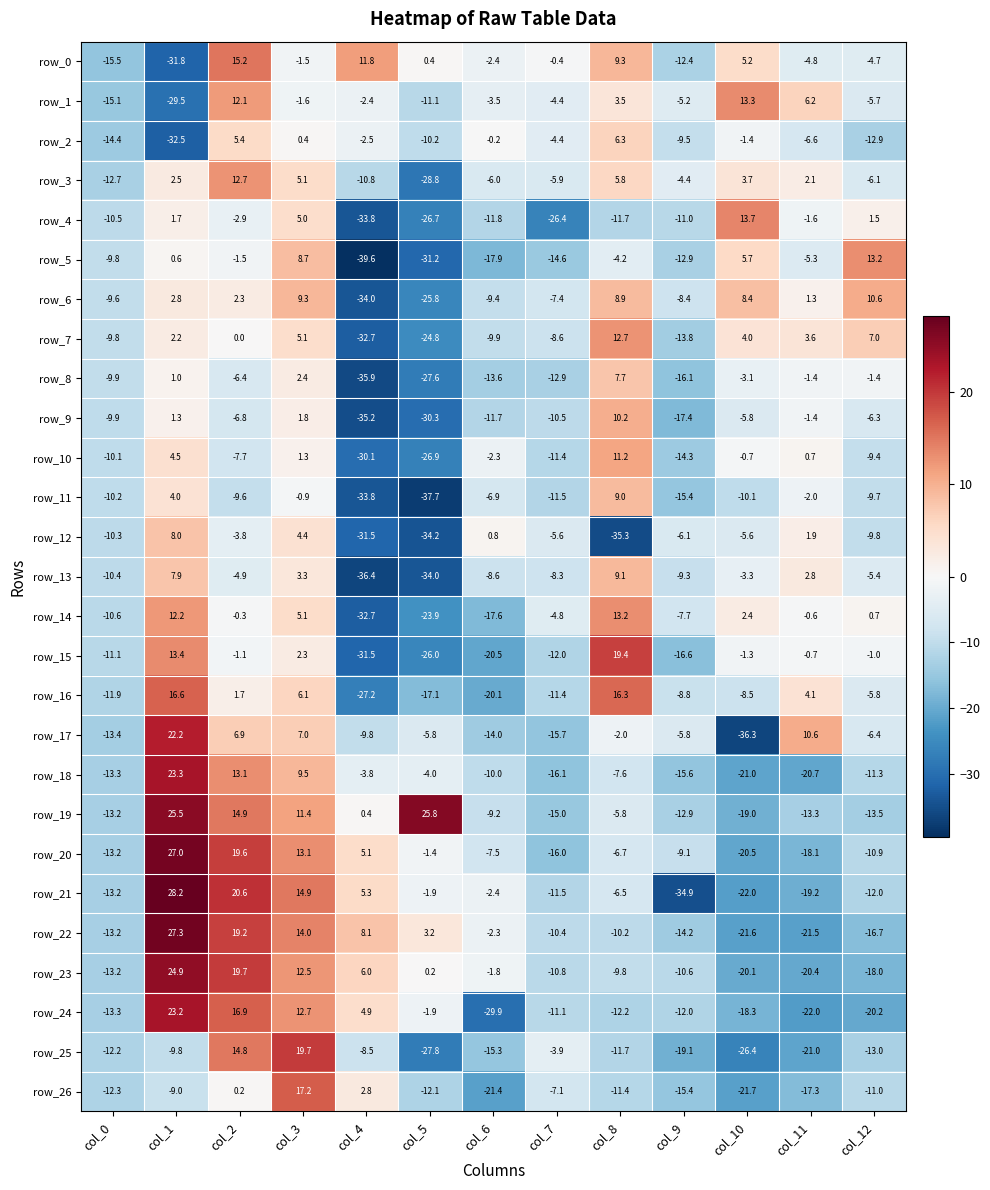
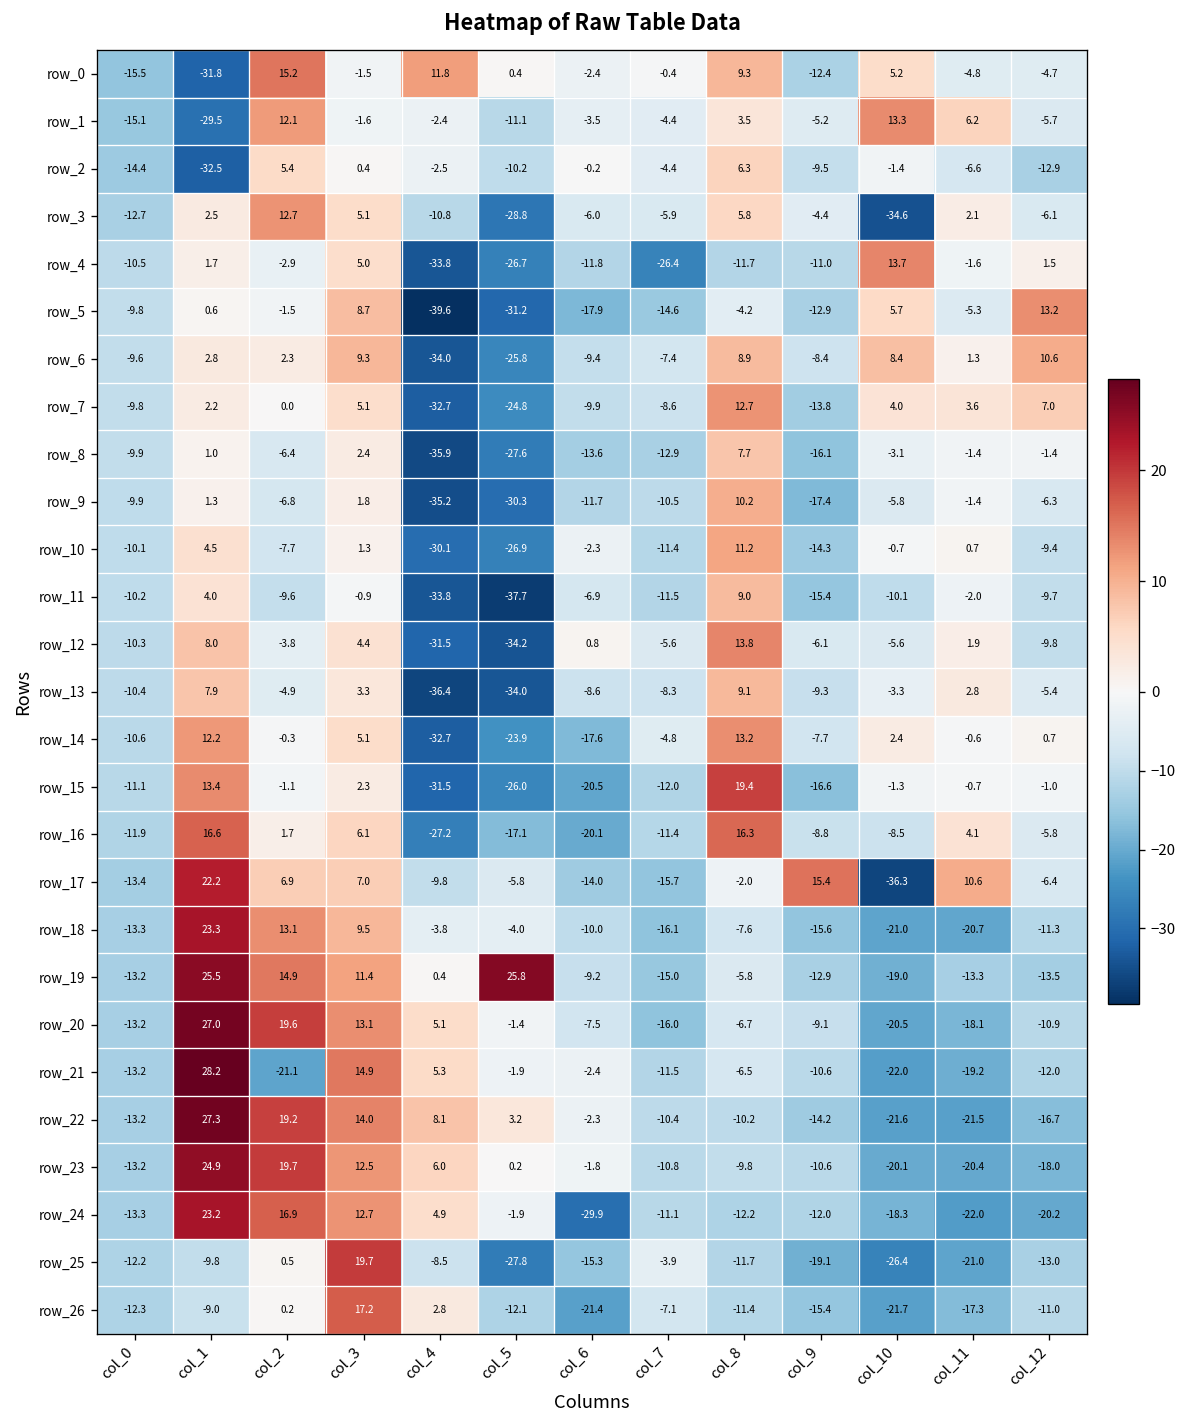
  {
    "row_3": {
      "col_0": -12.7,
      "col_1": 2.5,
      "col_2": 12.7,
      "col_3": 5.1,
      "col_4": -10.8,
      "col_5": -28.8,
      "col_6": -6.0,
      "col_7": -5.9,
      "col_8": 5.8,
      "col_9": -4.4,
-     "col_10": 3.7,
+     "col_10": -34.6,
      "col_11": 2.1,
      "col_12": -6.1
    },
    "row_12": {
      "col_0": -10.3,
      "col_1": 8.0,
      "col_2": -3.8,
      "col_3": 4.4,
      "col_4": -31.5,
      "col_5": -34.2,
      "col_6": 0.8,
      "col_7": -5.6,
-     "col_8": -35.3,
+     "col_8": 13.8,
      "col_9": -6.1,
      "col_10": -5.6,
      "col_11": 1.9,
      "col_12": -9.8
    },
    "row_17": {
      "col_0": -13.4,
      "col_1": 22.2,
      "col_2": 6.9,
      "col_3": 7.0,
      "col_4": -9.8,
      "col_5": -5.8,
      "col_6": -14.0,
      "col_7": -15.7,
      "col_8": -2.0,
-     "col_9": -5.8,
+     "col_9": 15.4,
      "col_10": -36.3,
      "col_11": 10.6,
      "col_12": -6.4
    },
    "row_21": {
      "col_0": -13.2,
      "col_1": 28.2,
-     "col_2": 20.6,
+     "col_2": -21.1,
      "col_3": 14.9,
      "col_4": 5.3,
      "col_5": -1.9,
      "col_6": -2.4,
      "col_7": -11.5,
      "col_8": -6.5,
-     "col_9": -34.9,
+     "col_9": -10.6,
      "col_10": -22.0,
      "col_11": -19.2,
      "col_12": -12.0
    },
    "row_25": {
      "col_0": -12.2,
      "col_1": -9.8,
-     "col_2": 14.8,
+     "col_2": 0.5,
      "col_3": 19.7,
      "col_4": -8.5,
      "col_5": -27.8,
      "col_6": -15.3,
      "col_7": -3.9,
      "col_8": -11.7,
      "col_9": -19.1,
      "col_10": -26.4,
      "col_11": -21.0,
      "col_12": -13.0
    }
  }
